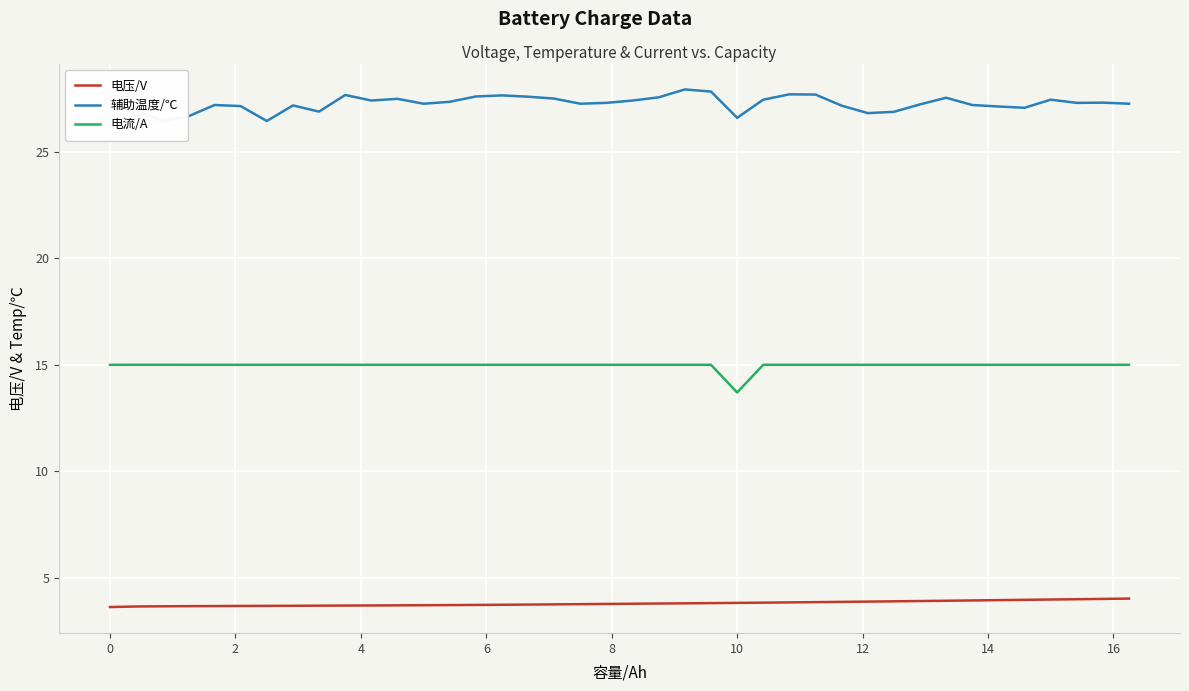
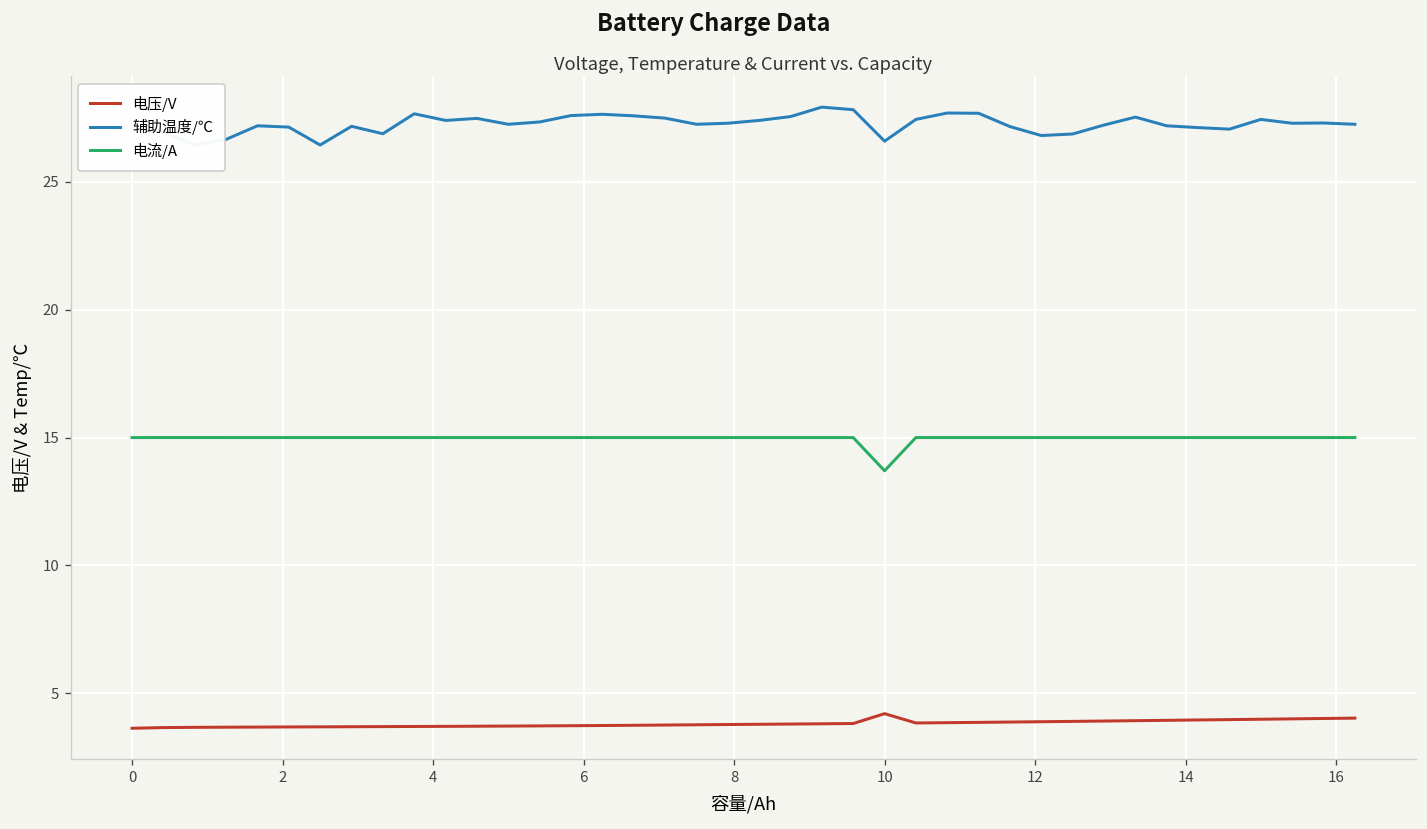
  {
    "电压/V": {
      "0": 3.6,
-     "10": 3.8
+     "10": 4.2
    },
    "辅助温度/℃": {
      "10": 26.6
    },
    "电流/A": {
      "0": 15.0,
      "10": 13.7
    }
  }
